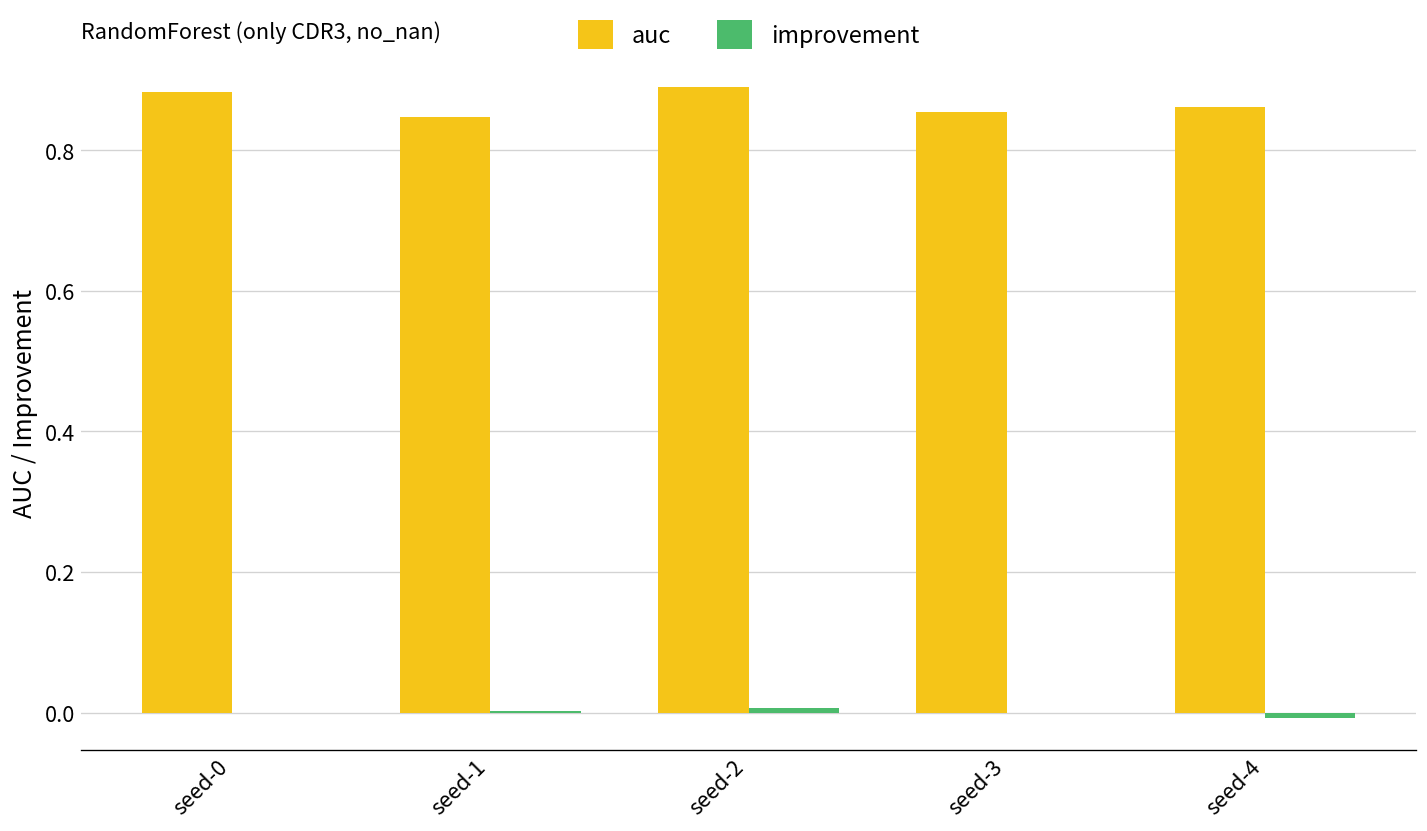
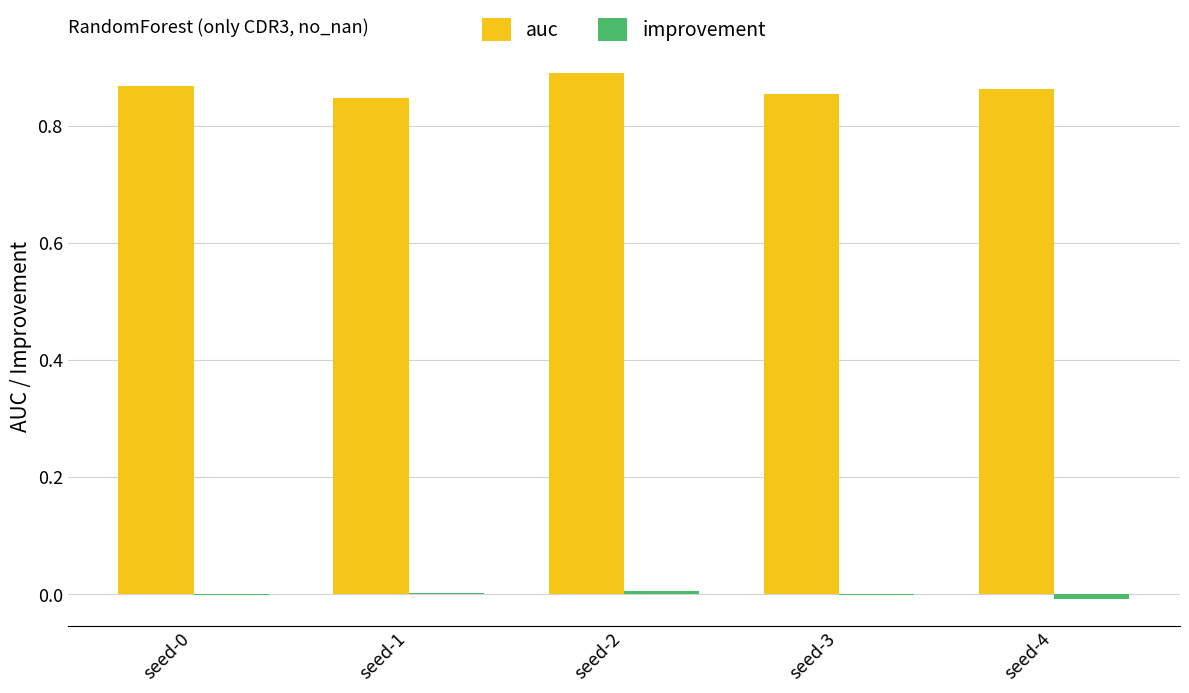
  {
    "auc": {
-     "seed-0": 0.88,
+     "seed-0": 0.87,
      "seed-1": 0.85,
      "seed-2": 0.89,
      "seed-3": 0.85,
      "seed-4": 0.86
    },
    "improvement": {
      "seed-2": 0.01,
      "seed-4": -0.01
    }
  }
